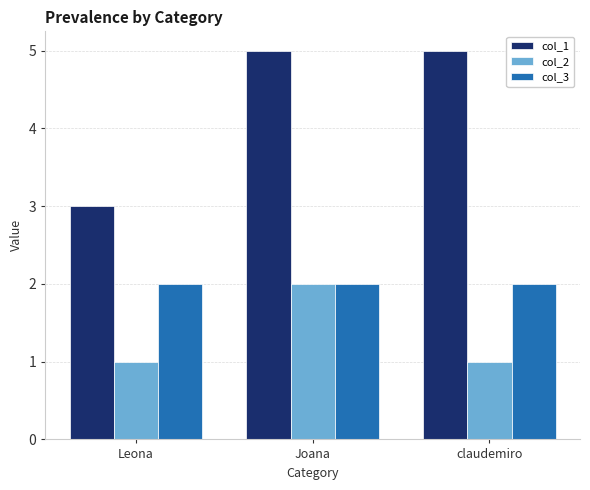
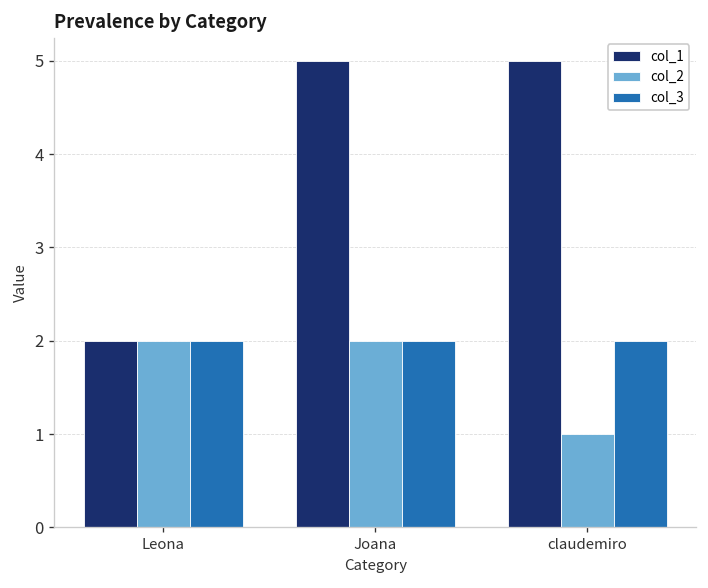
  {
    "col_1": {
-     "Leona": 3,
+     "Leona": 2,
      "Joana": 5,
      "claudemiro": 5
    },
    "col_2": {
-     "Leona": 1,
+     "Leona": 2,
      "Joana": 2,
      "claudemiro": 1
    },
    "col_3": {
      "Leona": 2,
      "Joana": 2,
      "claudemiro": 2
    }
  }
